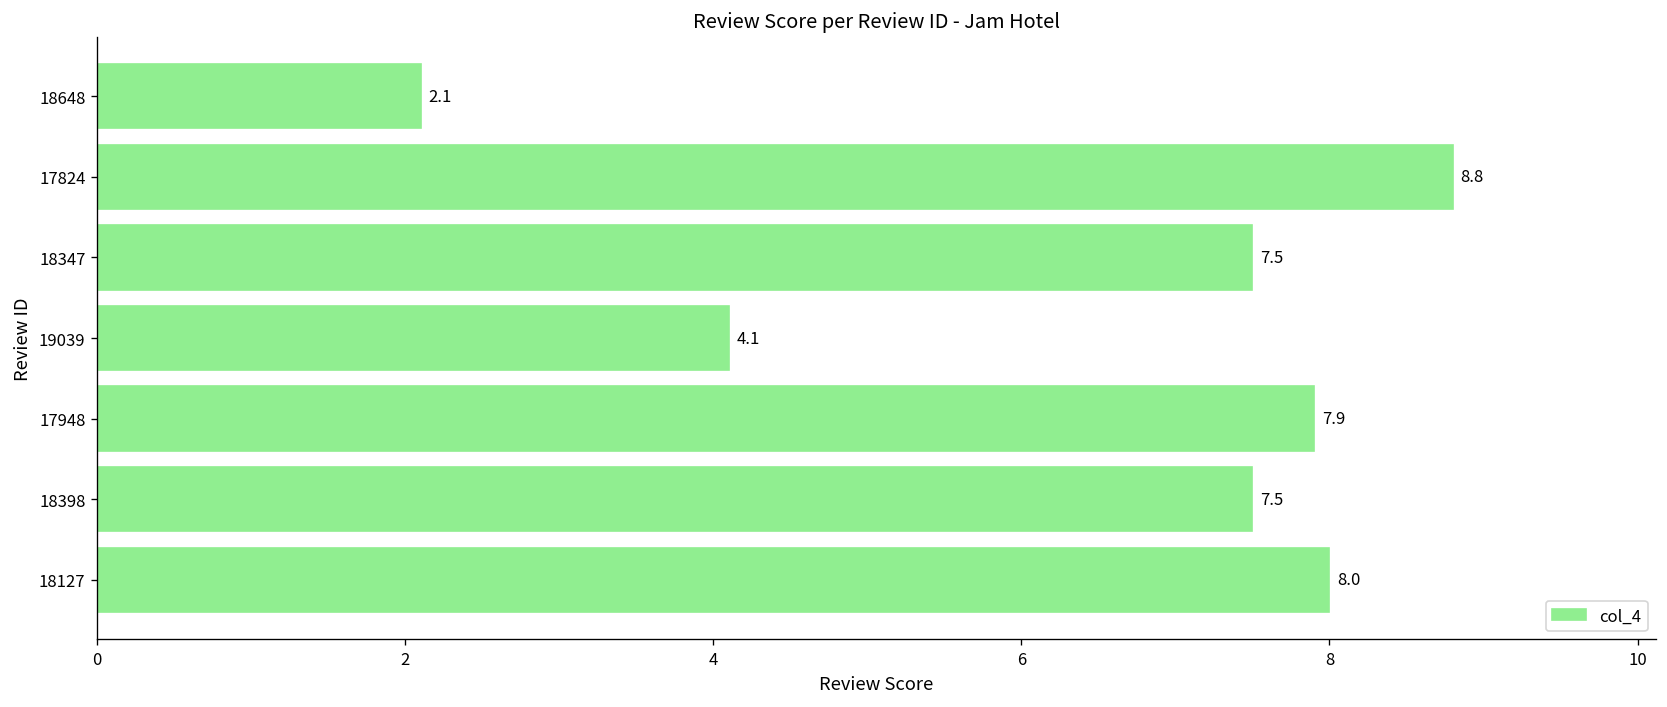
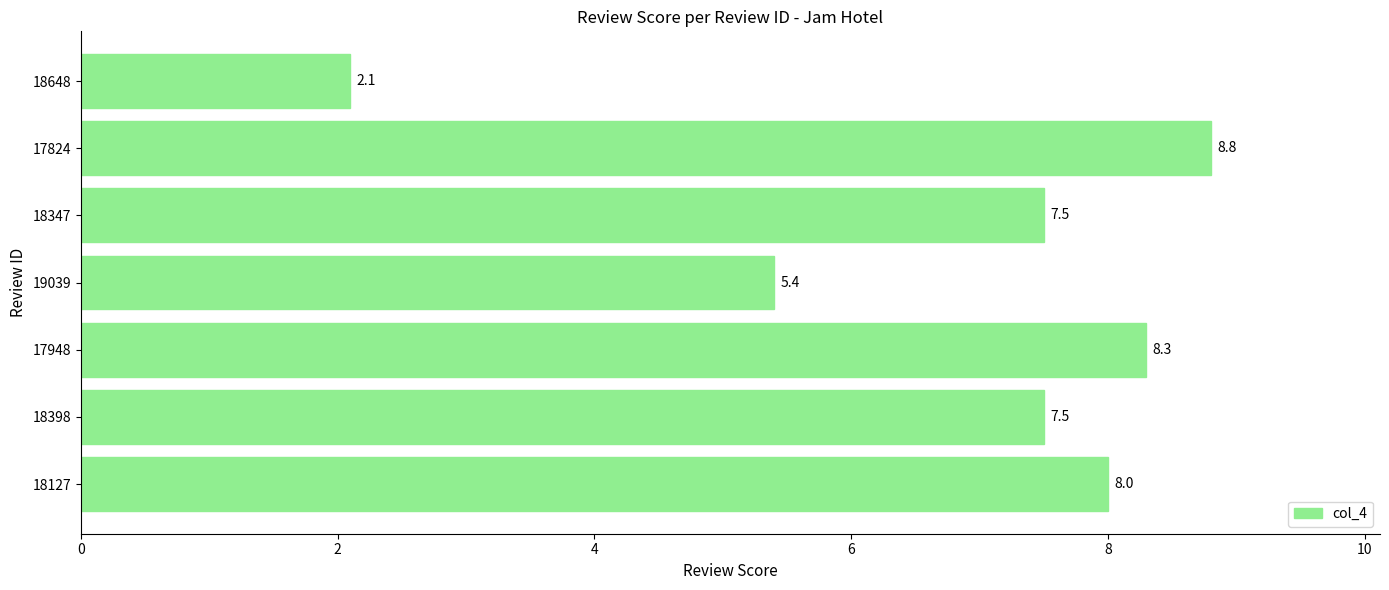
  {
    "18648": 2.1,
    "17824": 8.8,
    "18347": 7.5,
-   "19039": 4.1,
-   "17948": 7.9,
+   "19039": 5.4,
+   "17948": 8.3,
    "18398": 7.5,
    "18127": 8.0
  }
